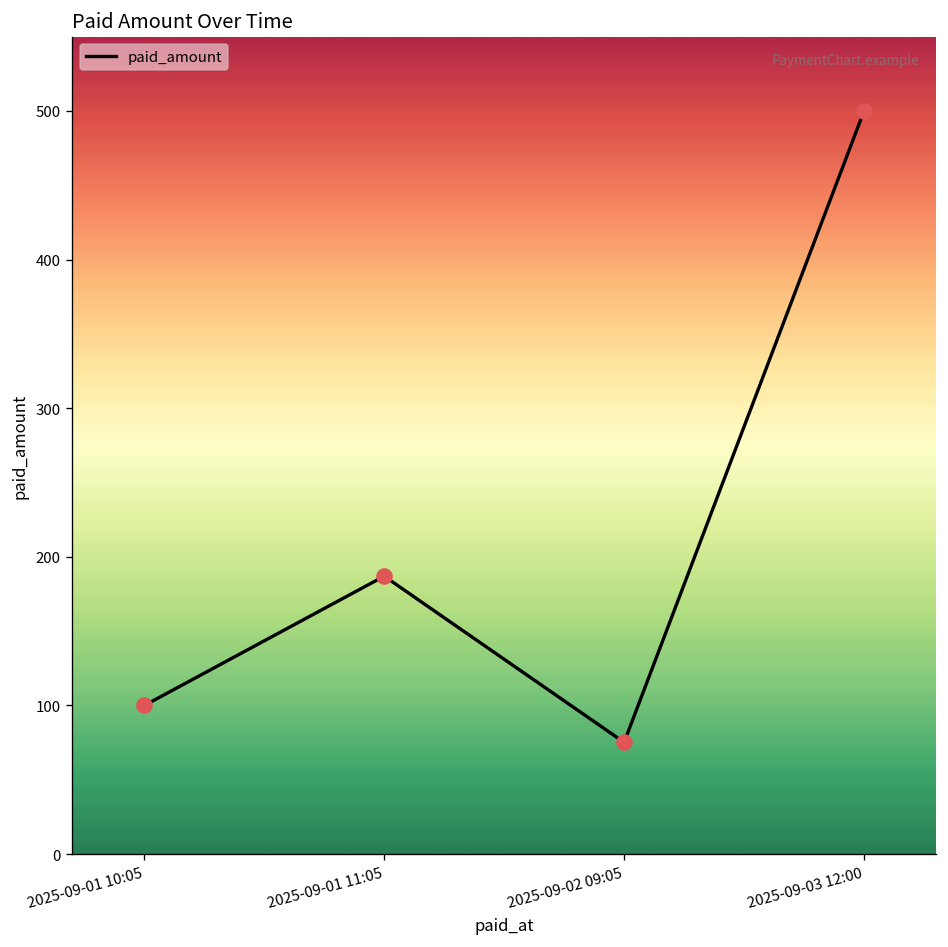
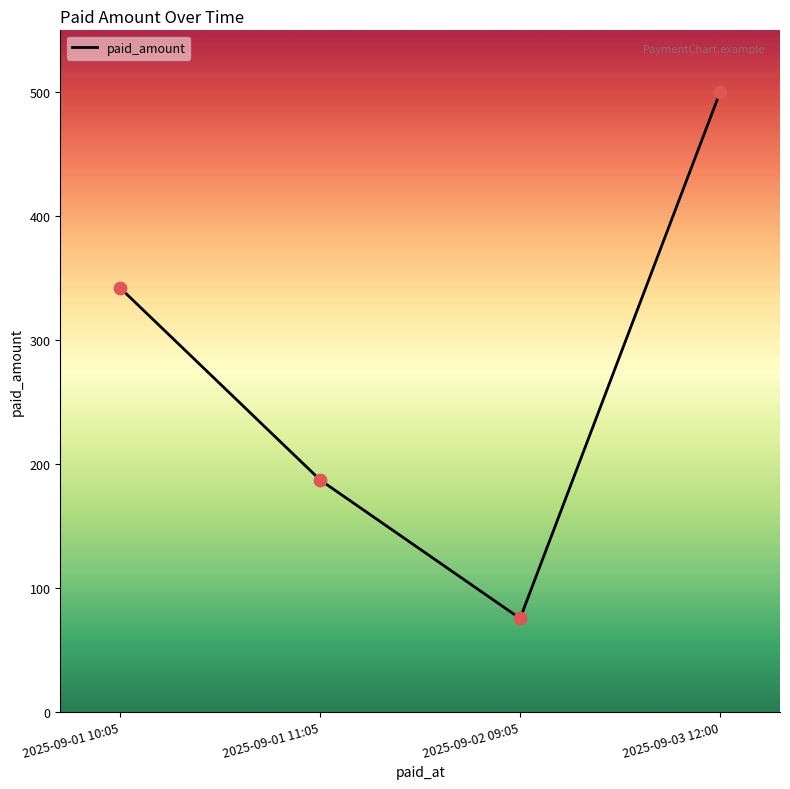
  {
-   "2025-09-01 10:05": 100,
+   "2025-09-01 10:05": 342,
    "2025-09-01 11:05": 187,
    "2025-09-02 09:05": 75,
    "2025-09-03 12:00": 500
  }
